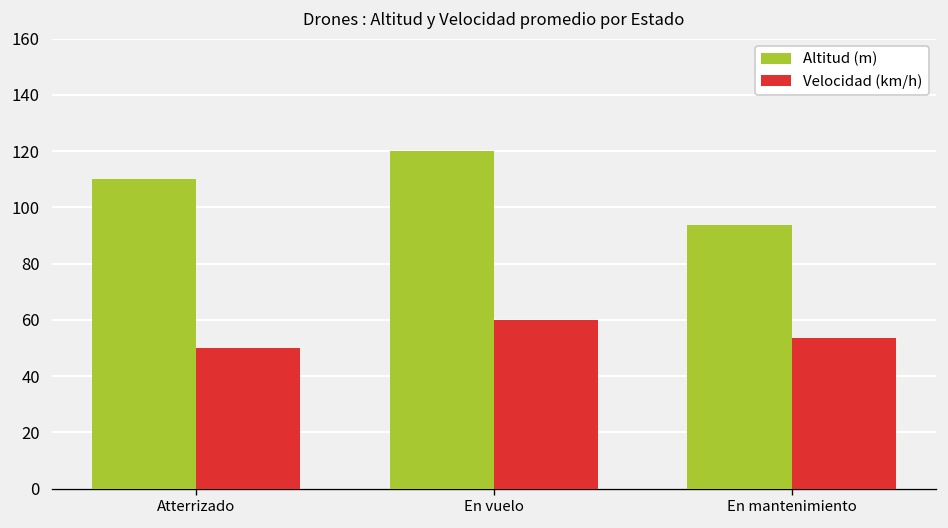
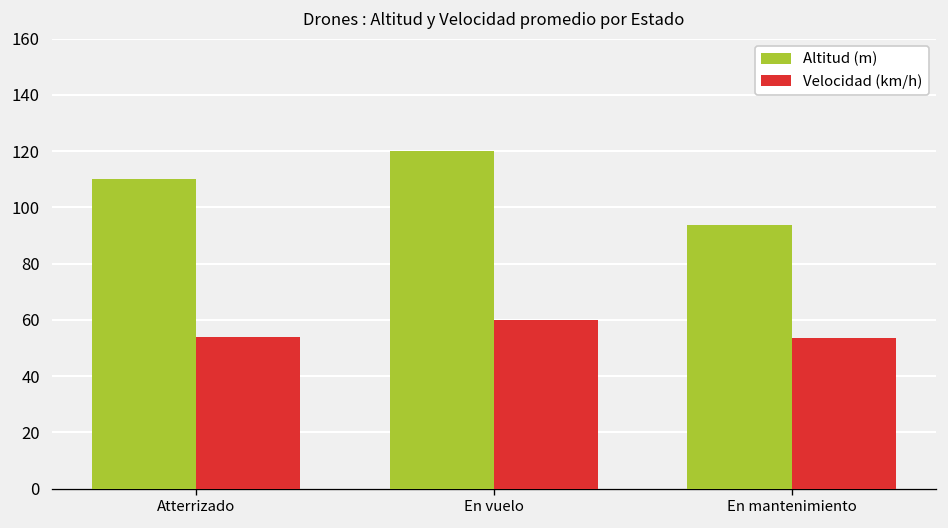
  {
    "Altitud (m)": {
      "Atterrizado": 110,
      "En vuelo": 120,
      "En mantenimiento": 94
    },
    "Velocidad (km/h)": {
-     "Atterrizado": 50,
+     "Atterrizado": 54,
      "En vuelo": 60,
      "En mantenimiento": 54
    }
  }
